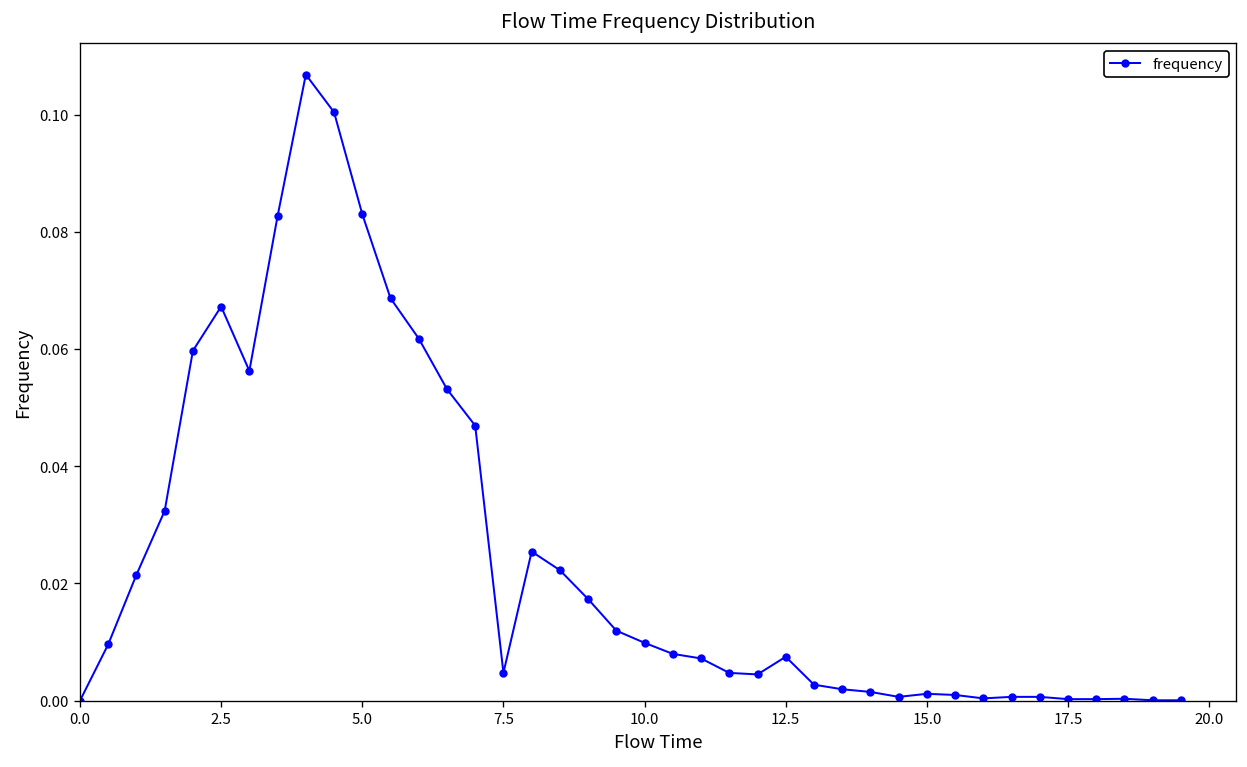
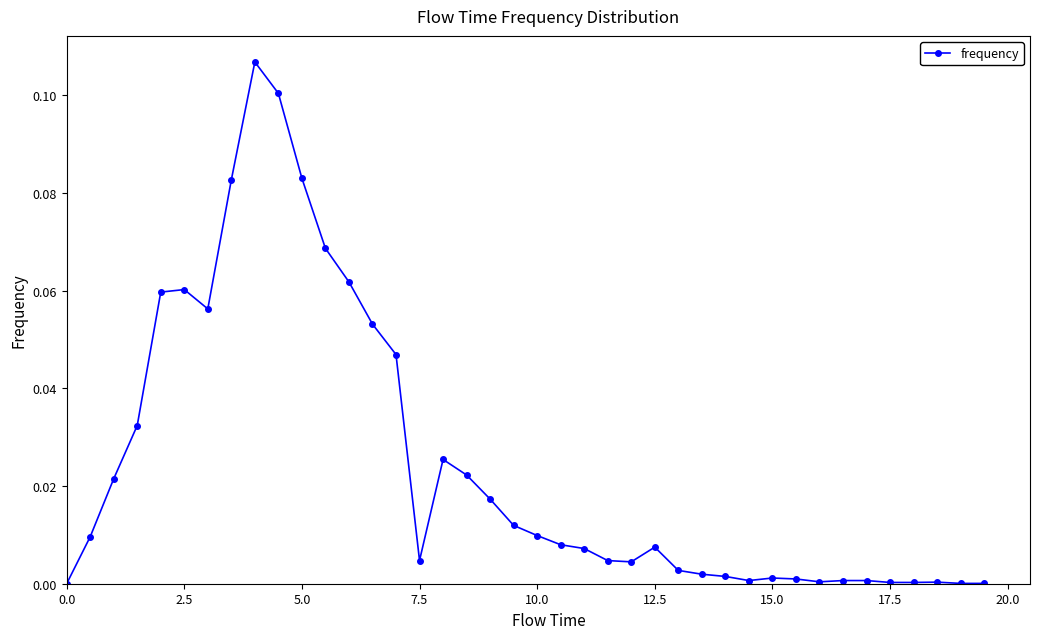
  {
    "0.0": 0.000,
-   "2.5": 0.067,
+   "2.5": 0.060,
    "5.0": 0.083,
    "7.5": 0.005,
    "10.0": 0.010,
    "12.5": 0.007,
    "15.0": 0.001,
    "17.5": 0.000
  }
